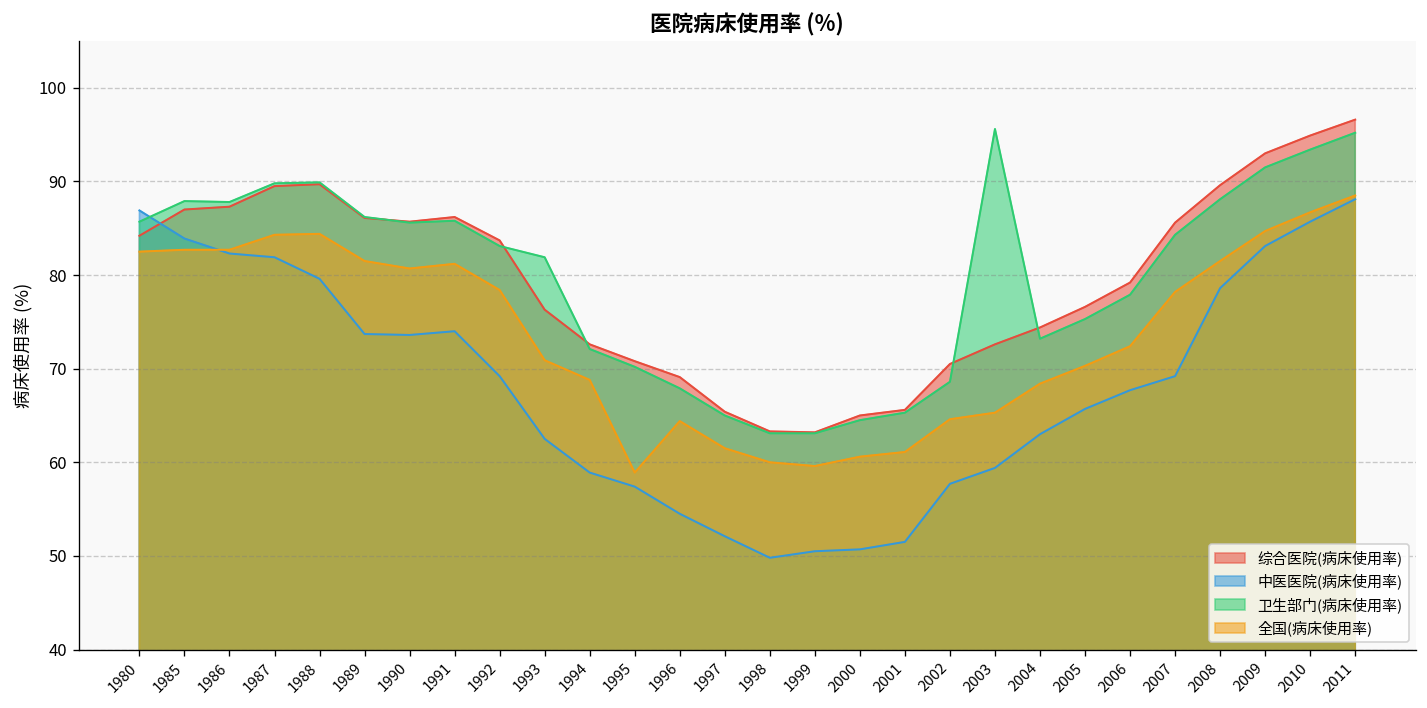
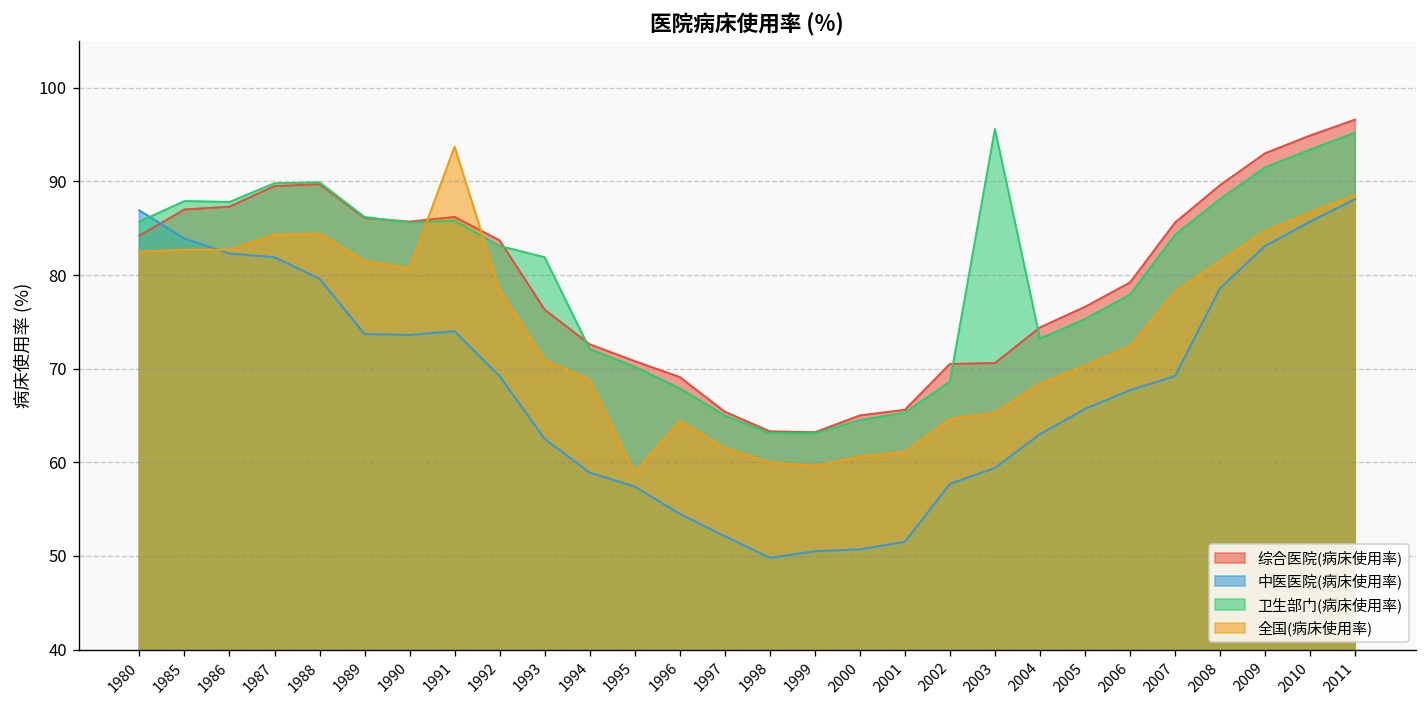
  {
    "综合医院(病床使用率)": {
      "1980": 84,
      "1985": 87,
      "1986": 87,
      "1991": 86,
      "1992": 84,
      "1993": 76,
      "1994": 73,
      "1995": 71,
      "1996": 69,
      "1997": 65,
      "2000": 65,
      "2002": 71,
-     "2003": 73,
+     "2003": 71,
      "2004": 74,
      "2005": 77,
      "2006": 79,
      "2007": 86,
      "2008": 90,
      "2009": 93,
      "2010": 95,
      "2011": 97
    },
    "中医医院(病床使用率)": {
      "1980": 87,
      "1985": 84,
      "1986": 82,
      "1987": 82,
      "1988": 80,
      "1989": 74,
      "1990": 74,
      "1991": 74,
      "1992": 69,
      "1993": 63,
      "1994": 59,
      "1995": 57,
      "1996": 55,
      "1997": 52,
      "1998": 50,
      "1999": 51,
      "2000": 51,
      "2001": 52,
      "2002": 58,
      "2003": 59,
      "2004": 63,
      "2005": 66,
      "2006": 68,
      "2007": 69,
      "2008": 79,
      "2009": 83,
      "2010": 86,
      "2011": 88
    },
    "卫生部门(病床使用率)": {
      "1980": 86,
      "1985": 88,
      "1986": 88,
      "1991": 86,
      "1992": 83,
      "1993": 82,
      "1994": 72,
      "1995": 70,
      "1996": 68,
      "1997": 65,
      "2000": 65,
      "2002": 69,
      "2003": 96,
      "2004": 73,
      "2005": 75,
      "2006": 78,
      "2007": 84,
      "2008": 88,
      "2009": 92,
      "2010": 93,
      "2011": 95
    },
    "全国(病床使用率)": {
      "1980": 83,
      "1985": 83,
      "1986": 83,
      "1987": 84,
      "1988": 84,
      "1989": 82,
      "1990": 81,
-     "1991": 81,
+     "1991": 94,
      "1992": 78,
      "1993": 71,
      "1994": 69,
      "1995": 59,
      "1996": 64,
      "1997": 62,
      "1998": 60,
      "1999": 60,
      "2000": 61,
      "2001": 61,
      "2002": 65,
      "2003": 65,
      "2004": 68,
      "2005": 70,
      "2006": 72,
      "2007": 78,
      "2008": 82,
      "2009": 85,
      "2010": 87,
      "2011": 89
    }
  }
